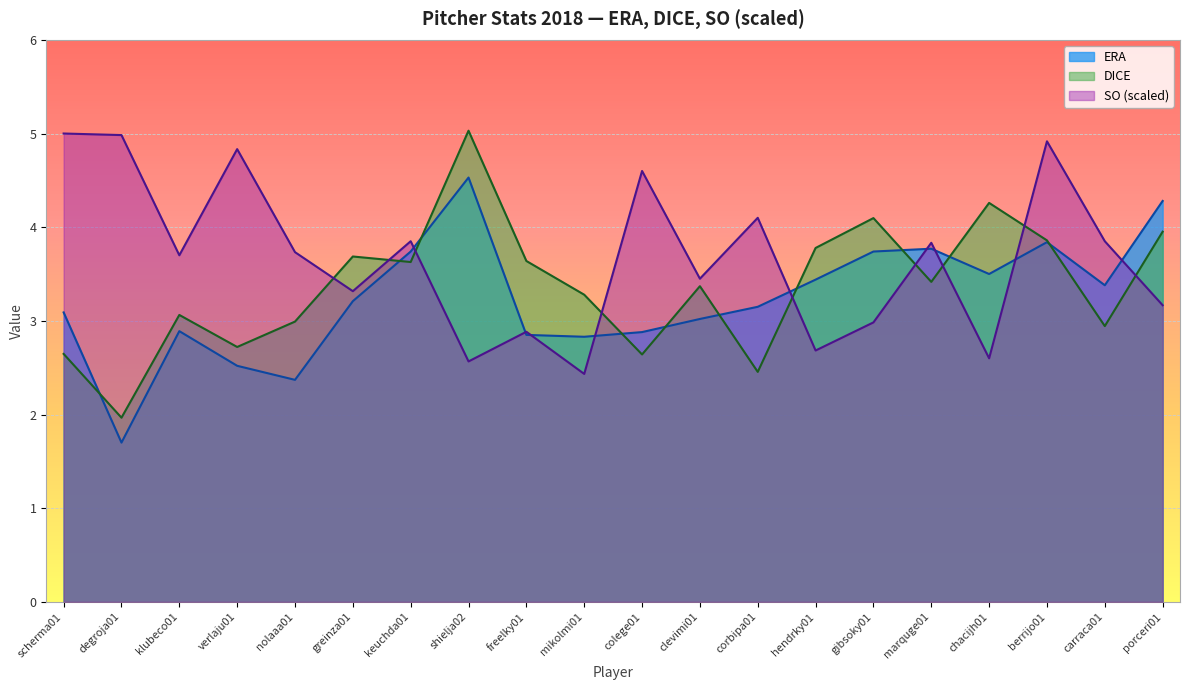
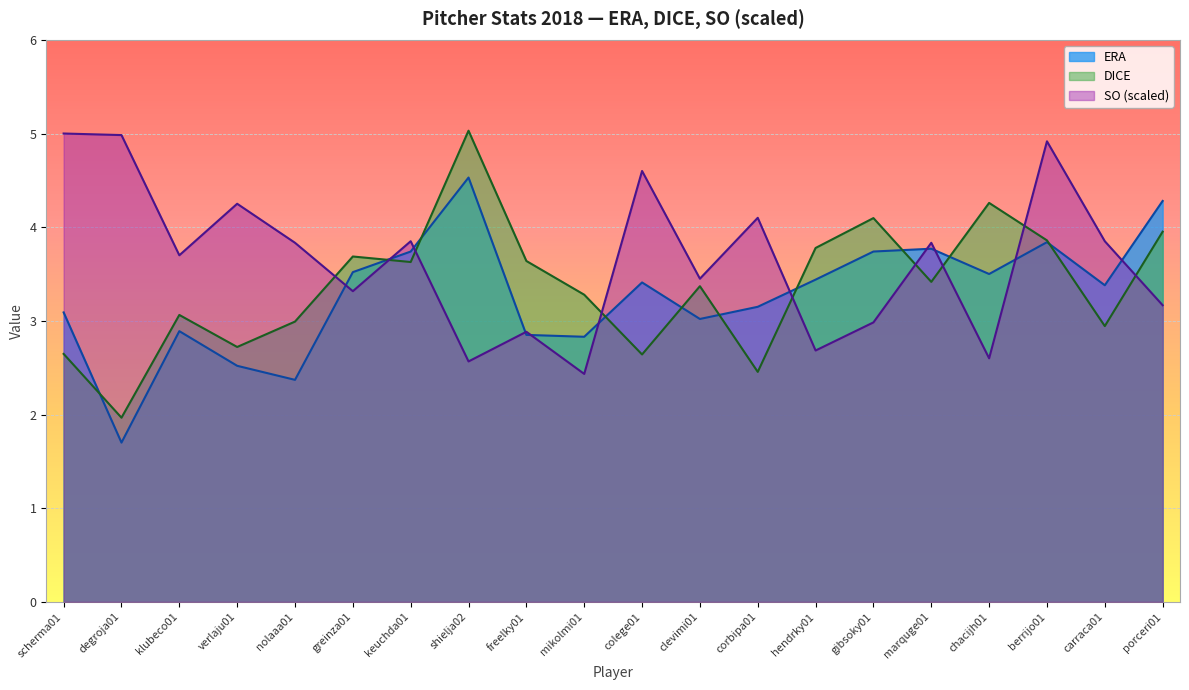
  {
    "ERA": {
      "scherma01": 3.1,
      "degroja01": 1.7,
      "klubeco01": 2.9,
      "verlaju01": 2.5,
      "nolaaa01": 2.4,
-     "greinza01": 3.2,
+     "greinza01": 3.5,
      "keuchda01": 3.7,
      "shielja02": 4.5,
      "freelky01": 2.9,
      "mikolmi01": 2.8,
-     "colege01": 2.9,
+     "colege01": 3.4,
      "clevimi01": 3.0,
      "corbipa01": 3.2,
      "hendrky01": 3.4,
      "gibsoky01": 3.7,
      "marquge01": 3.8,
      "chacijh01": 3.5,
      "carraca01": 3.4,
      "porceri01": 4.3
    },
    "DICE": {
      "scherma01": 2.6,
      "degroja01": 2.0,
      "klubeco01": 3.1,
      "verlaju01": 2.7,
      "nolaaa01": 3.0,
      "greinza01": 3.7,
      "keuchda01": 3.6,
      "shielja02": 5.0,
      "freelky01": 3.6,
      "mikolmi01": 3.3,
      "colege01": 2.6,
      "clevimi01": 3.4,
      "corbipa01": 2.5,
      "hendrky01": 3.8,
      "gibsoky01": 4.1,
      "marquge01": 3.4,
      "chacijh01": 4.3,
      "carraca01": 2.9,
      "porceri01": 4.0
    },
    "SO (scaled)": {
      "scherma01": 5.0,
      "degroja01": 5.0,
      "klubeco01": 3.7,
-     "verlaju01": 4.8,
-     "nolaaa01": 3.7,
+     "verlaju01": 4.3,
+     "nolaaa01": 3.8,
      "greinza01": 3.3,
      "keuchda01": 3.9,
      "shielja02": 2.6,
      "freelky01": 2.9,
      "mikolmi01": 2.4,
      "colege01": 4.6,
      "clevimi01": 3.4,
      "corbipa01": 4.1,
      "hendrky01": 2.7,
      "gibsoky01": 3.0,
      "marquge01": 3.8,
      "chacijh01": 2.6,
      "berrijo01": 4.9,
      "carraca01": 3.9,
      "porceri01": 3.2
    }
  }
